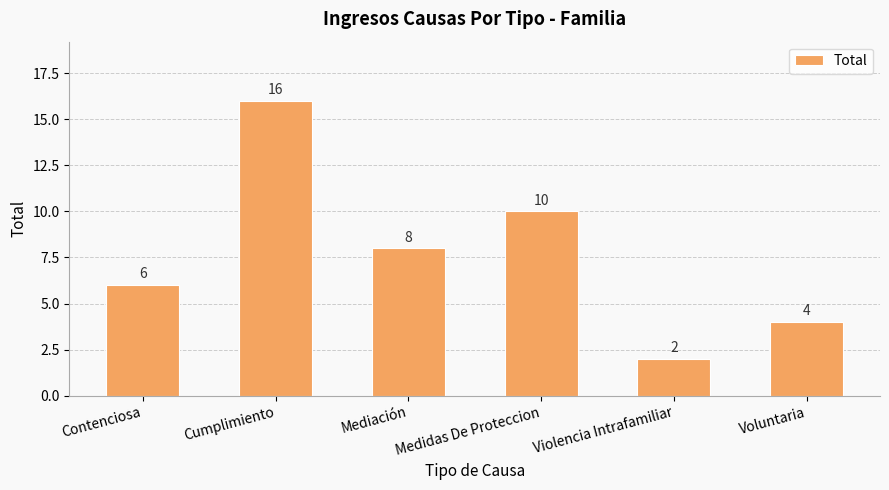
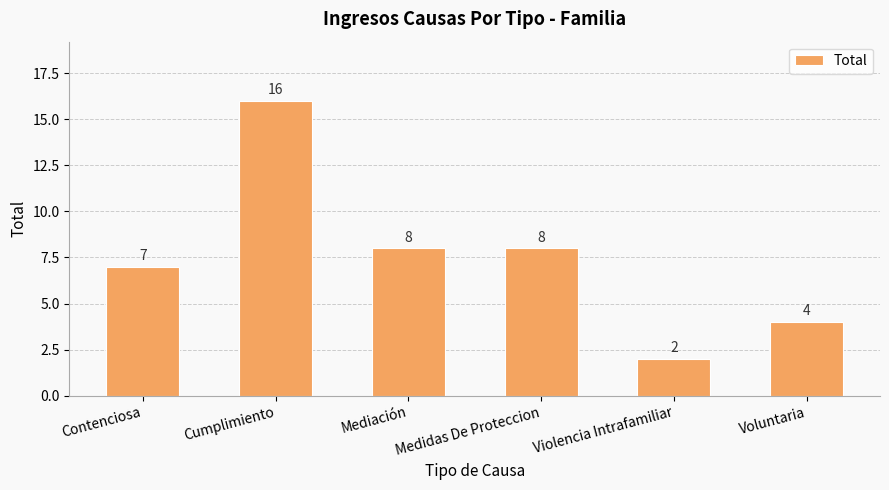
  {
-   "Contenciosa": 6,
+   "Contenciosa": 7,
    "Cumplimiento": 16,
    "Mediación": 8,
-   "Medidas De Proteccion": 10,
+   "Medidas De Proteccion": 8,
    "Violencia Intrafamiliar": 2,
    "Voluntaria": 4
  }
